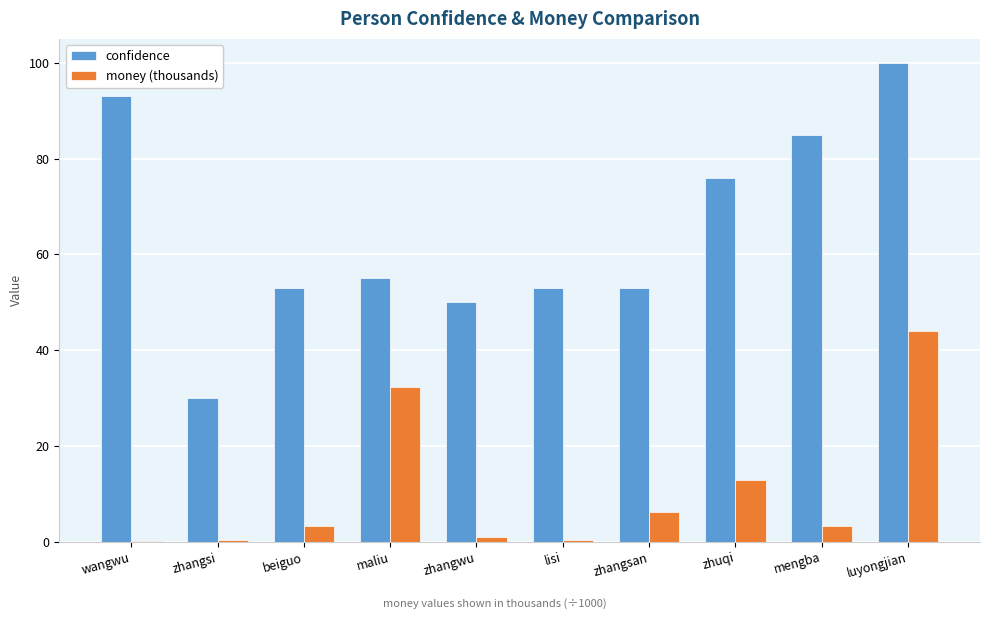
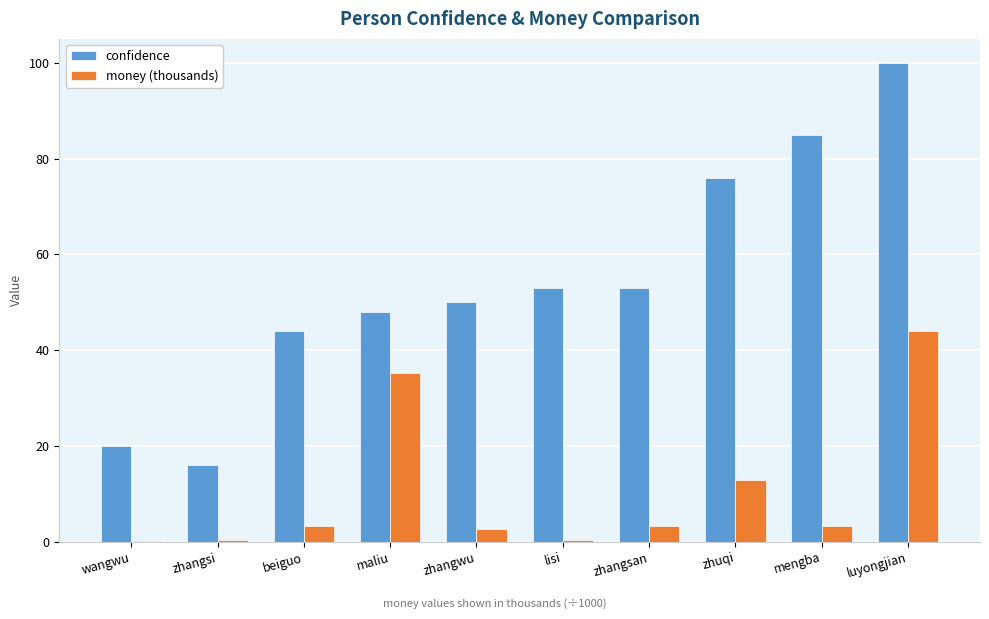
  {
    "confidence": {
-     "wangwu": 93,
-     "zhangsi": 30,
-     "beiguo": 53,
-     "maliu": 55,
+     "wangwu": 20,
+     "zhangsi": 16,
+     "beiguo": 44,
+     "maliu": 48,
      "zhangwu": 50,
      "lisi": 53,
      "zhangsan": 53,
      "zhuqi": 76,
      "mengba": 85,
      "luyongjian": 100
    },
    "money (thousands)": {
      "beiguo": 3,
-     "maliu": 32,
-     "zhangwu": 1,
-     "zhangsan": 6,
+     "maliu": 35,
+     "zhangwu": 3,
+     "zhangsan": 3,
      "zhuqi": 13,
      "mengba": 3,
      "luyongjian": 44
    }
  }
